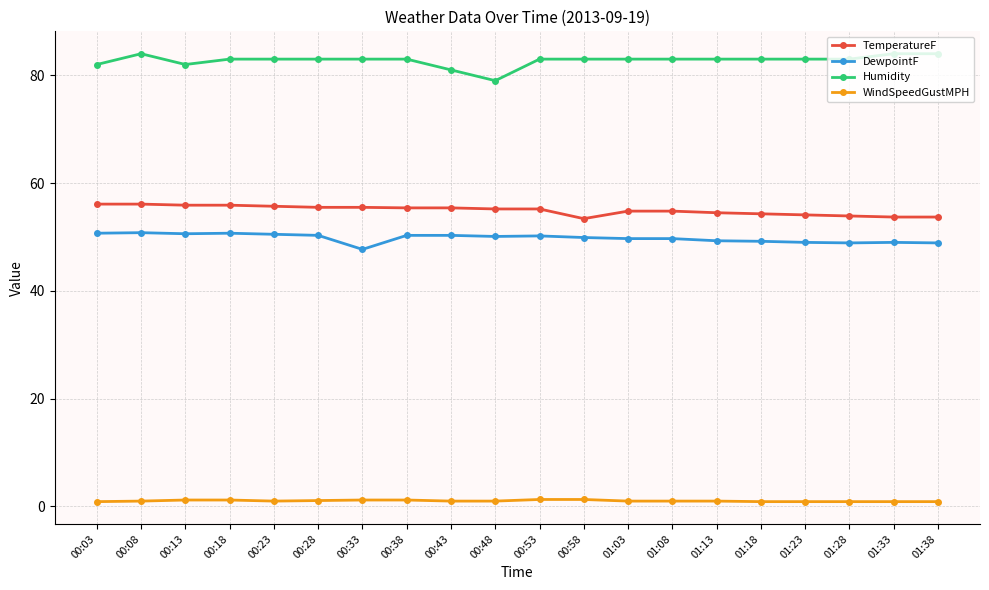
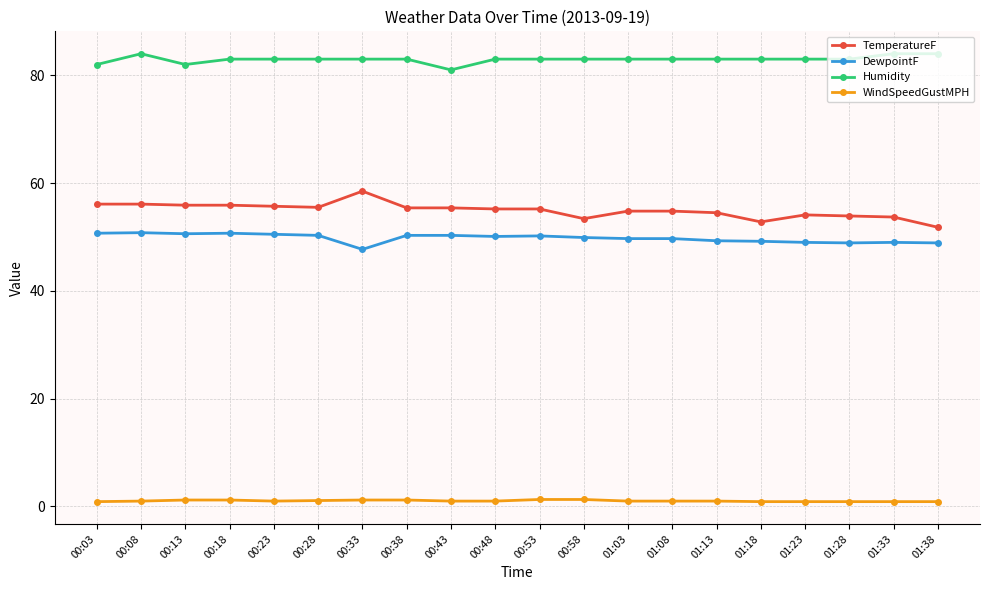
  {
    "TemperatureF": {
      "00:03": 56,
      "00:08": 56,
      "00:13": 56,
      "00:18": 56,
      "00:23": 56,
      "00:28": 56,
-     "00:33": 56,
+     "00:33": 59,
      "00:38": 55,
      "00:43": 55,
      "00:48": 55,
      "00:53": 55,
      "00:58": 53,
      "01:03": 55,
      "01:08": 55,
      "01:13": 55,
-     "01:18": 54,
+     "01:18": 53,
      "01:23": 54,
      "01:28": 54,
      "01:33": 54,
-     "01:38": 54
+     "01:38": 52
    },
    "DewpointF": {
      "00:03": 51,
      "00:08": 51,
      "00:13": 51,
      "00:18": 51,
      "00:23": 51,
      "00:28": 50,
      "00:33": 48,
      "00:38": 50,
      "00:43": 50,
      "00:48": 50,
      "00:53": 50,
      "00:58": 50,
      "01:03": 50,
      "01:08": 50,
      "01:13": 49,
      "01:18": 49,
      "01:23": 49,
      "01:28": 49,
      "01:33": 49,
      "01:38": 49
    },
    "Humidity": {
      "00:03": 82,
      "00:08": 84,
      "00:13": 82,
      "00:18": 83,
      "00:23": 83,
      "00:28": 83,
      "00:33": 83,
      "00:38": 83,
      "00:43": 81,
-     "00:48": 79,
+     "00:48": 83,
      "00:53": 83,
      "00:58": 83,
      "01:03": 83,
      "01:08": 83,
      "01:13": 83,
      "01:18": 83,
      "01:23": 83
    },
    "WindSpeedGustMPH": {
      "00:03": 1,
      "00:08": 1,
      "00:13": 1,
      "00:18": 1,
      "00:23": 1,
      "00:28": 1,
      "00:33": 1,
      "00:38": 1,
      "00:43": 1,
      "00:48": 1,
      "00:53": 1,
      "00:58": 1,
      "01:03": 1,
      "01:08": 1,
      "01:13": 1,
      "01:18": 1,
      "01:23": 1,
      "01:28": 1,
      "01:33": 1,
      "01:38": 1
    }
  }
